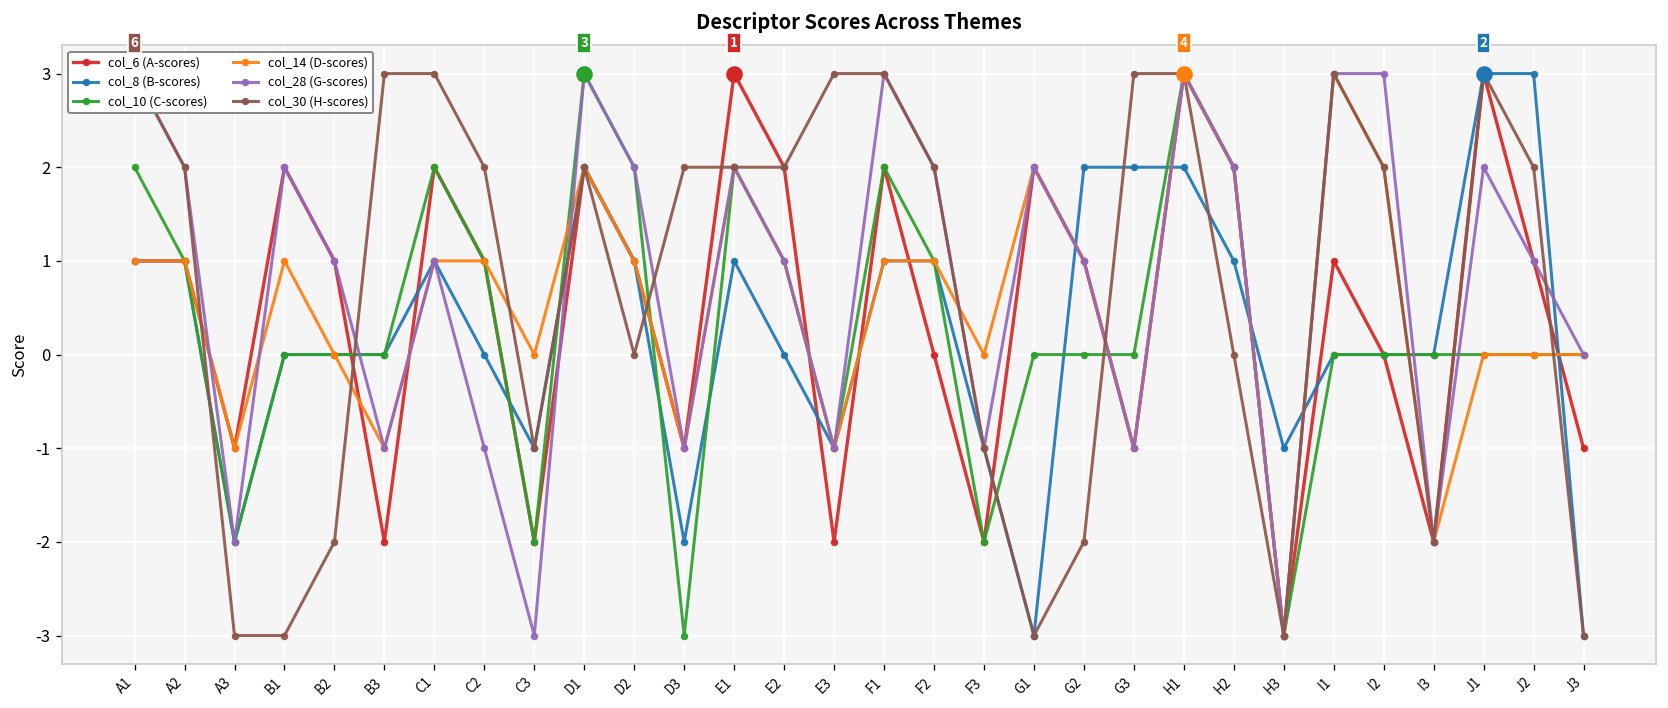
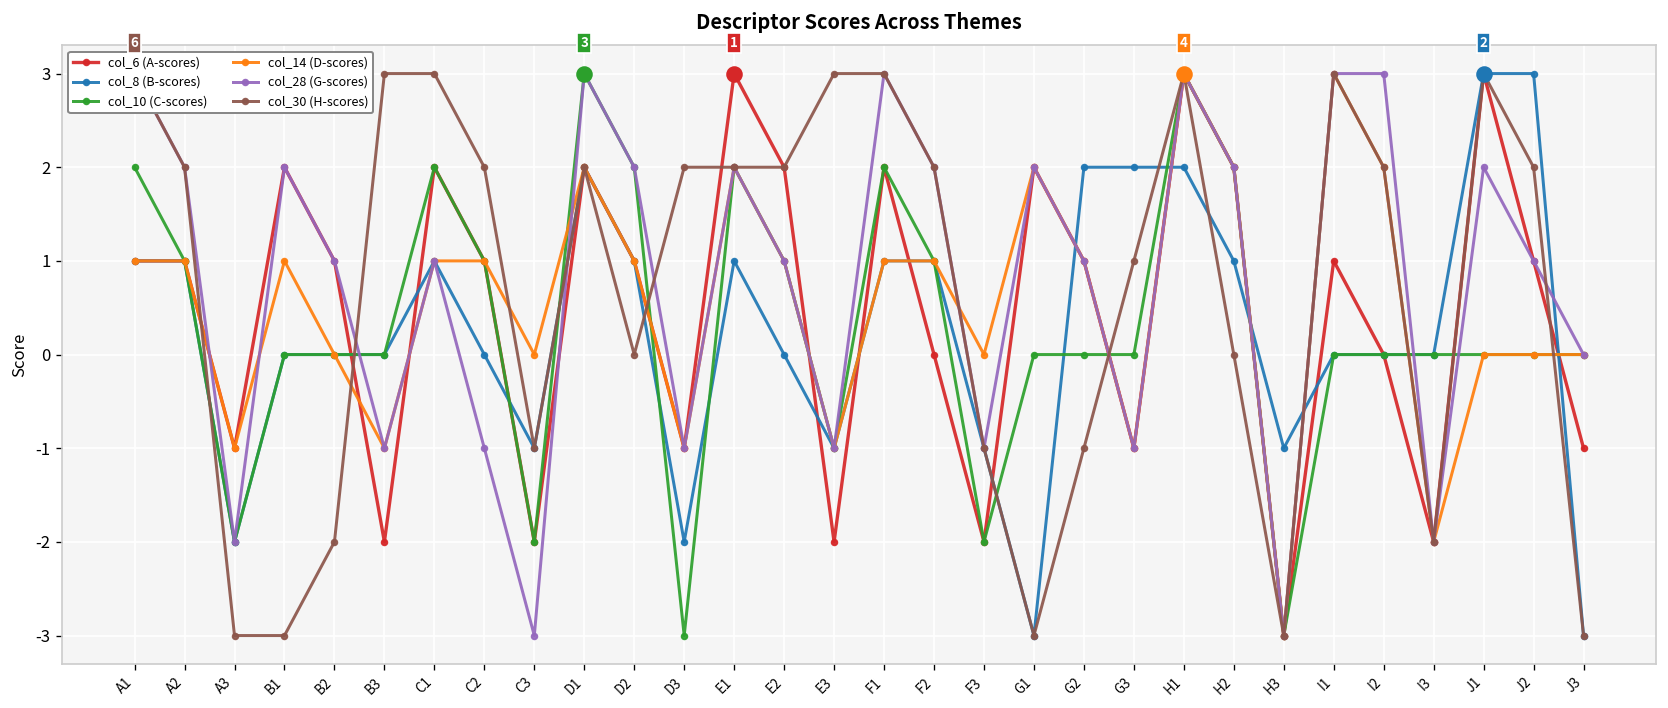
  {
    "col_30 (H-scores)": {
      "A3": -3,
      "B1": -3,
      "B2": -2,
      "B3": 3,
      "C1": 3,
      "C2": 2,
      "D2": 0,
      "D3": 2,
      "E3": 3,
-     "G2": -2,
-     "G3": 3,
+     "G2": -1,
+     "G3": 1,
      "H2": 0,
      "J2": 2
    }
  }
